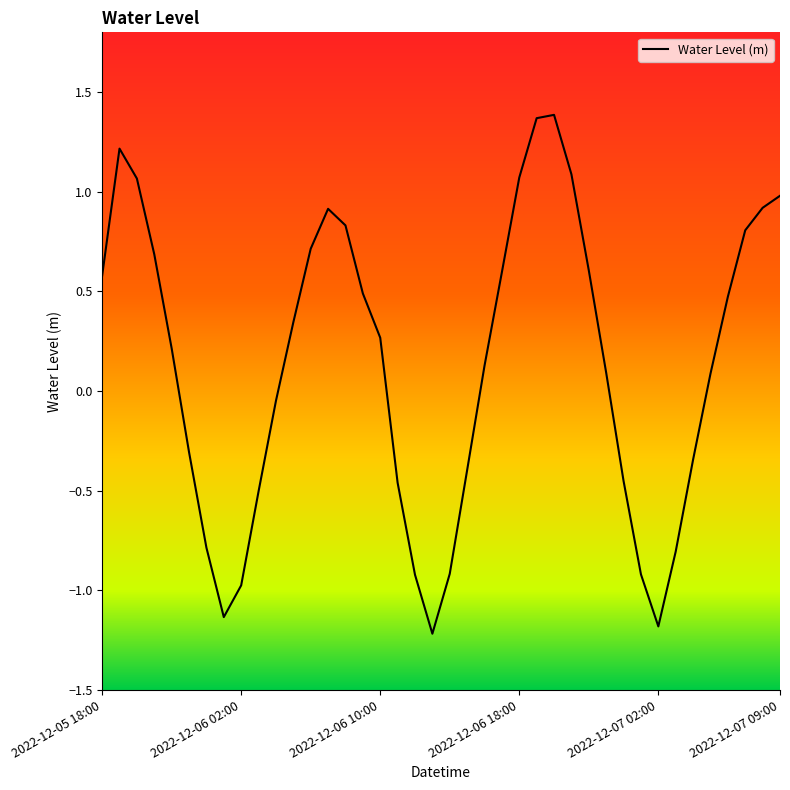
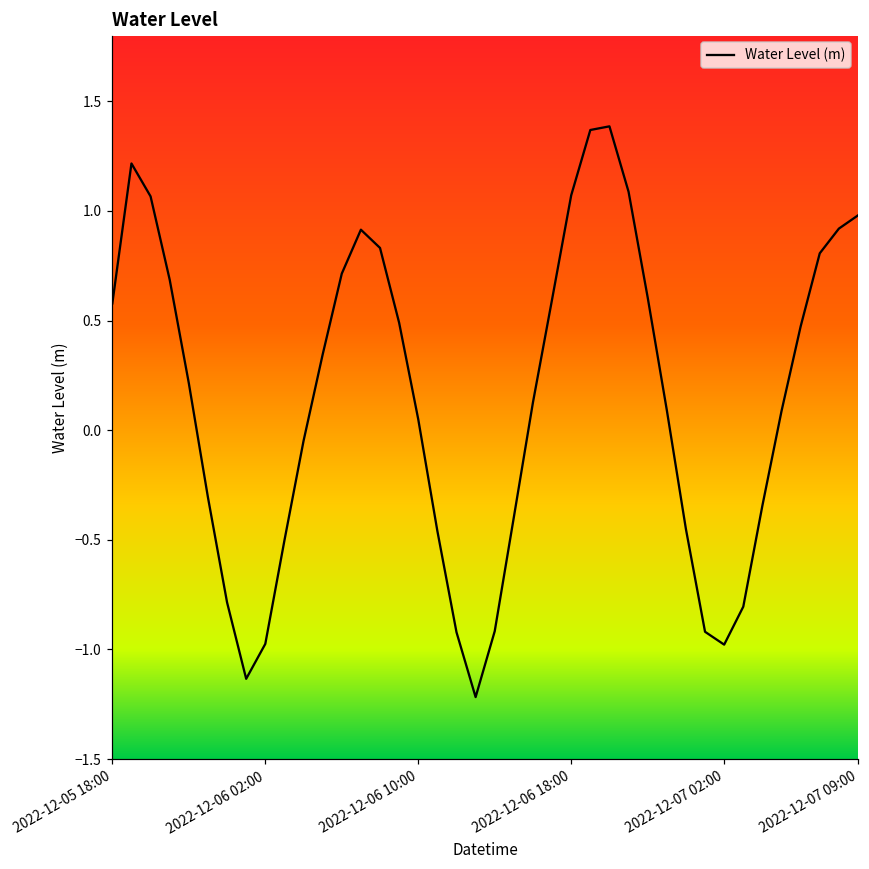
  {
    "2022-12-05 18:00": 0.58,
    "2022-12-06 02:00": -0.97,
-   "2022-12-06 10:00": 0.27,
+   "2022-12-06 10:00": 0.05,
    "2022-12-06 18:00": 1.07,
-   "2022-12-07 02:00": -1.18,
+   "2022-12-07 02:00": -0.98,
    "2022-12-07 09:00": 0.98
  }
